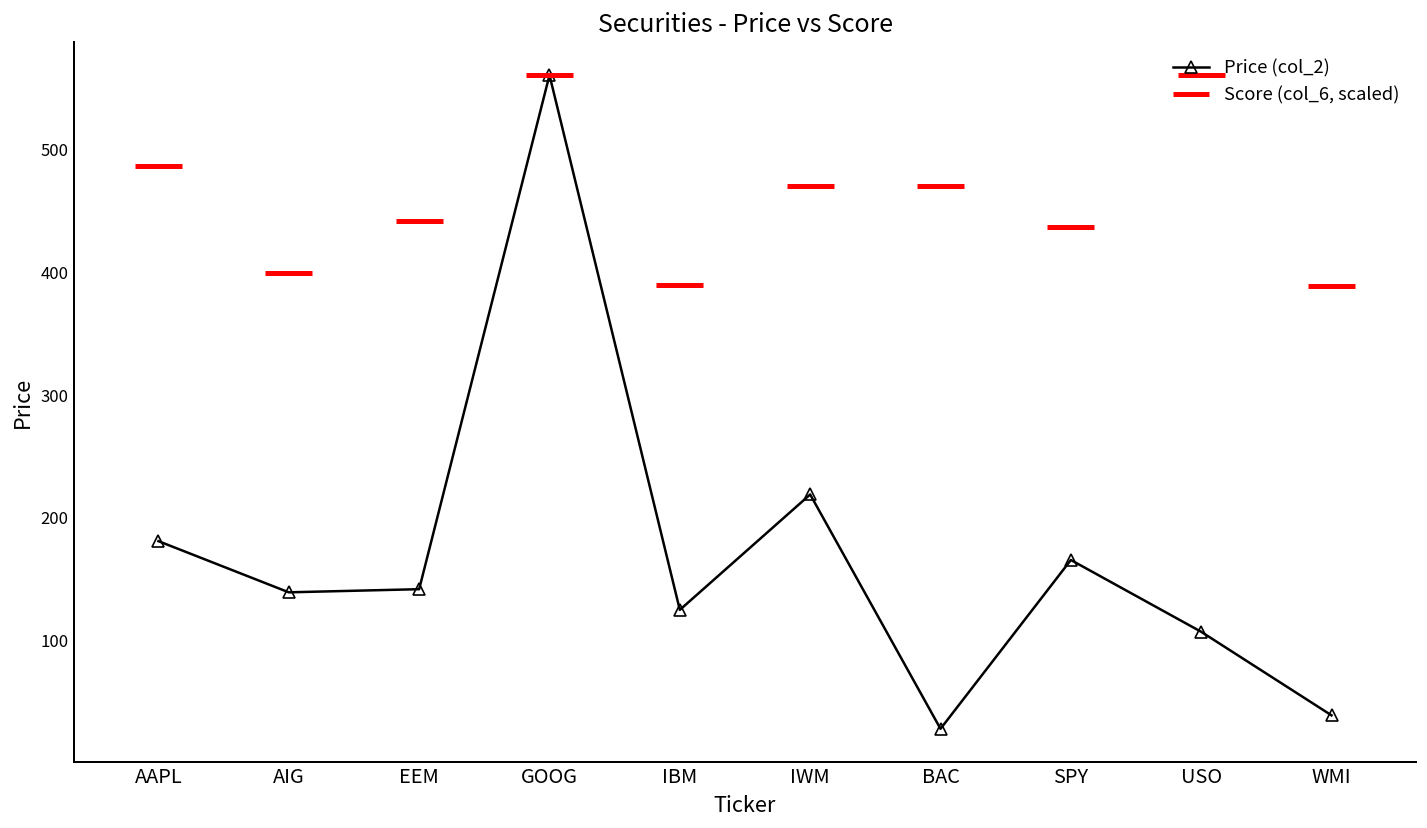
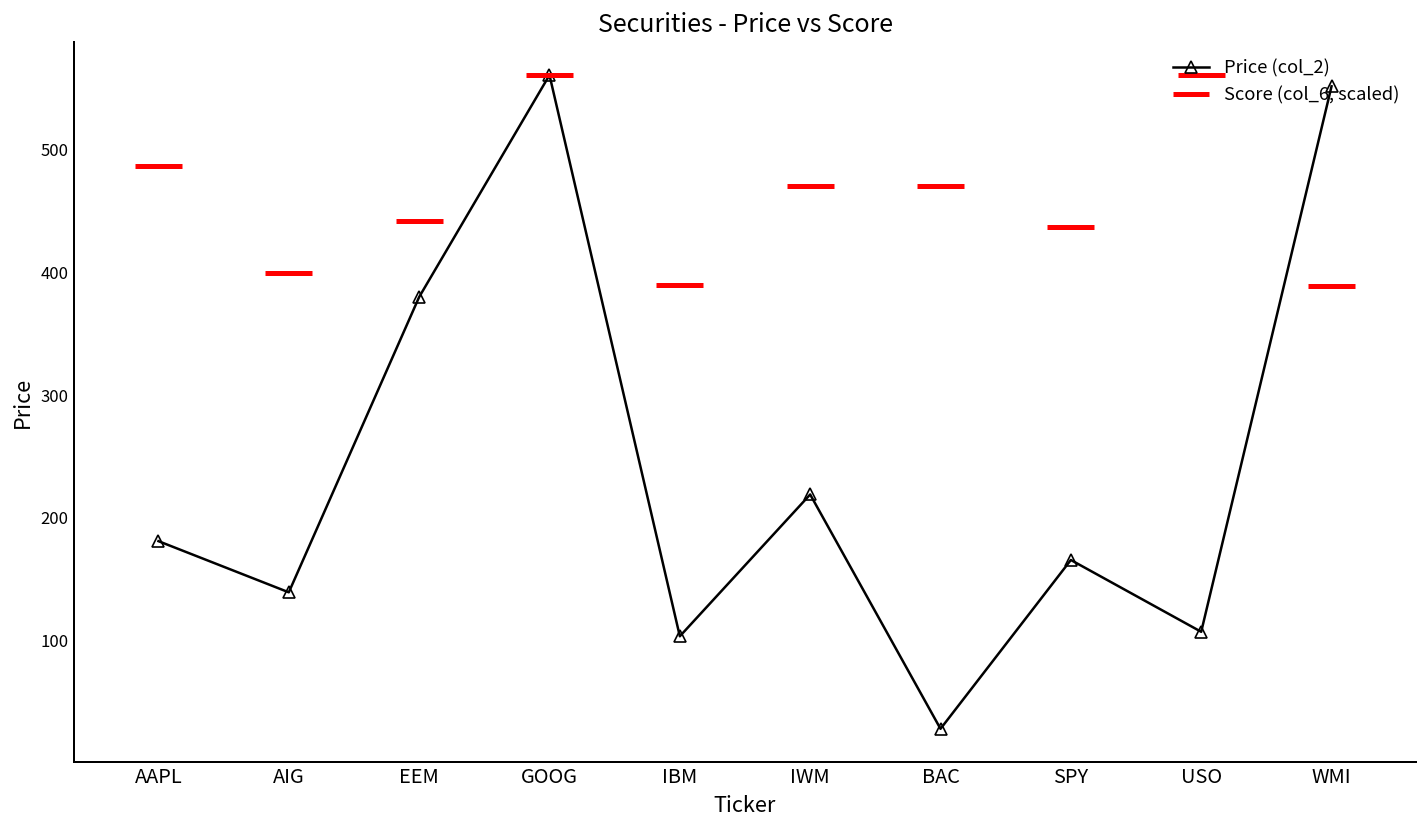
  {
    "AAPL": 181,
    "AIG": 139,
-   "EEM": 142,
+   "EEM": 380,
    "GOOG": 561,
-   "IBM": 125,
+   "IBM": 104,
    "IWM": 219,
    "BAC": 28,
    "SPY": 166,
    "USO": 107,
-   "WMI": 39
+   "WMI": 551
  }
